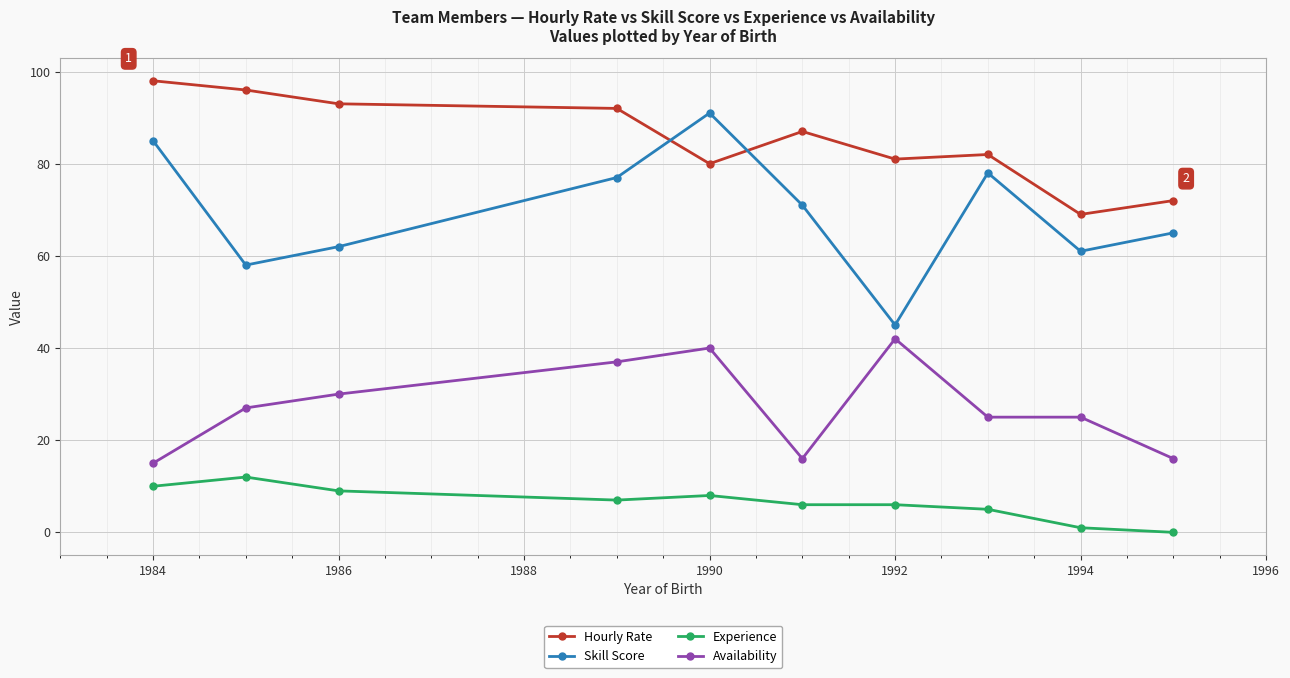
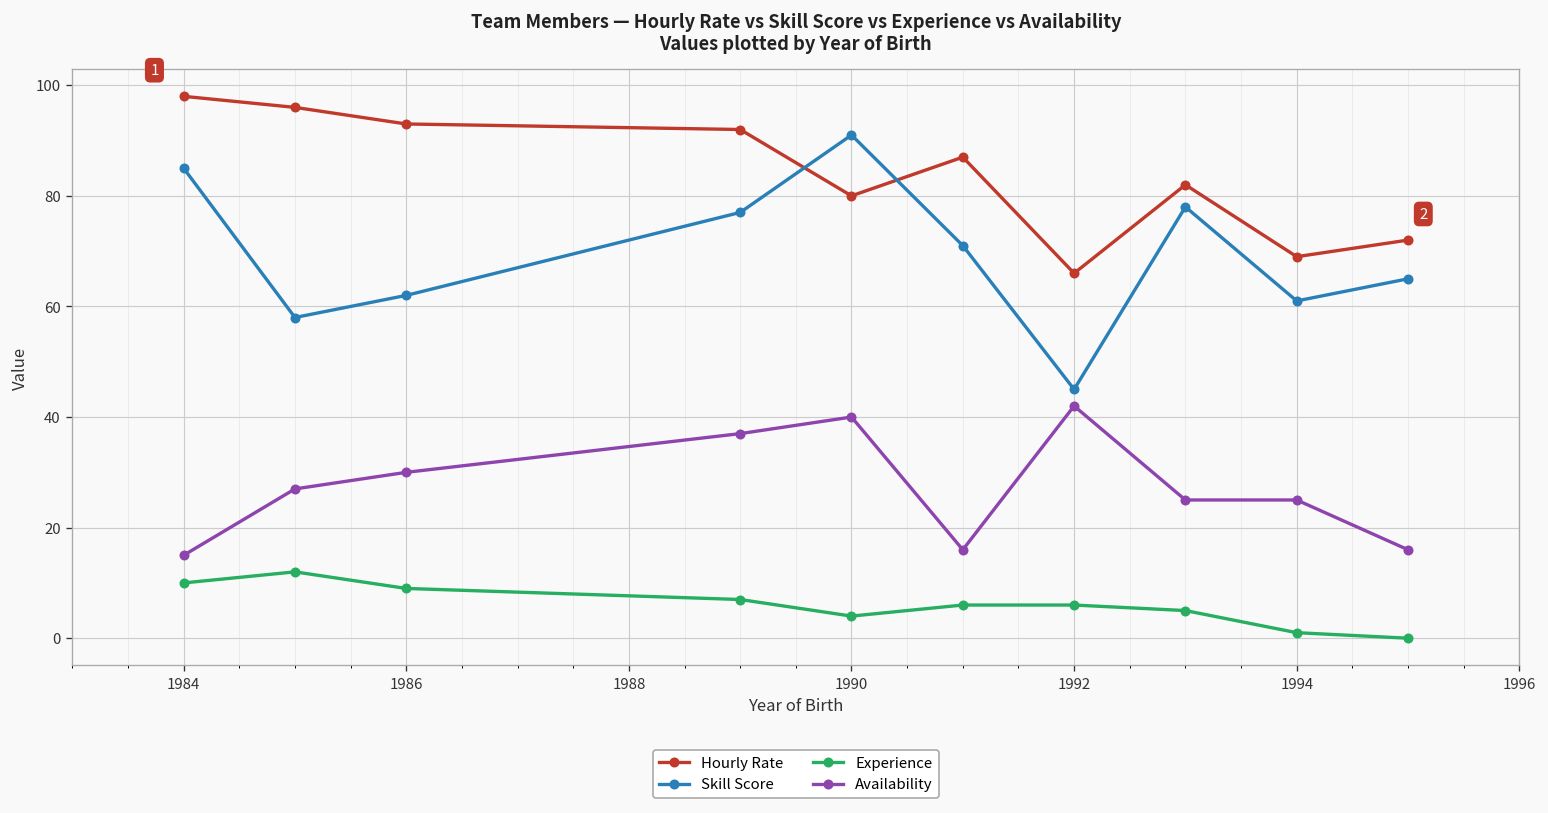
  {
    "Hourly Rate": {
      "1984": 98,
      "1986": 93,
      "1990": 80,
-     "1992": 81,
+     "1992": 66,
      "1994": 69
    },
    "Skill Score": {
      "1984": 85,
      "1986": 62,
      "1990": 91,
      "1992": 45,
      "1994": 61
    },
    "Experience": {
      "1984": 10,
      "1986": 9,
-     "1990": 8,
+     "1990": 4,
      "1992": 6,
      "1994": 1
    },
    "Availability": {
      "1984": 15,
      "1986": 30,
      "1990": 40,
      "1992": 42,
      "1994": 25
    }
  }
